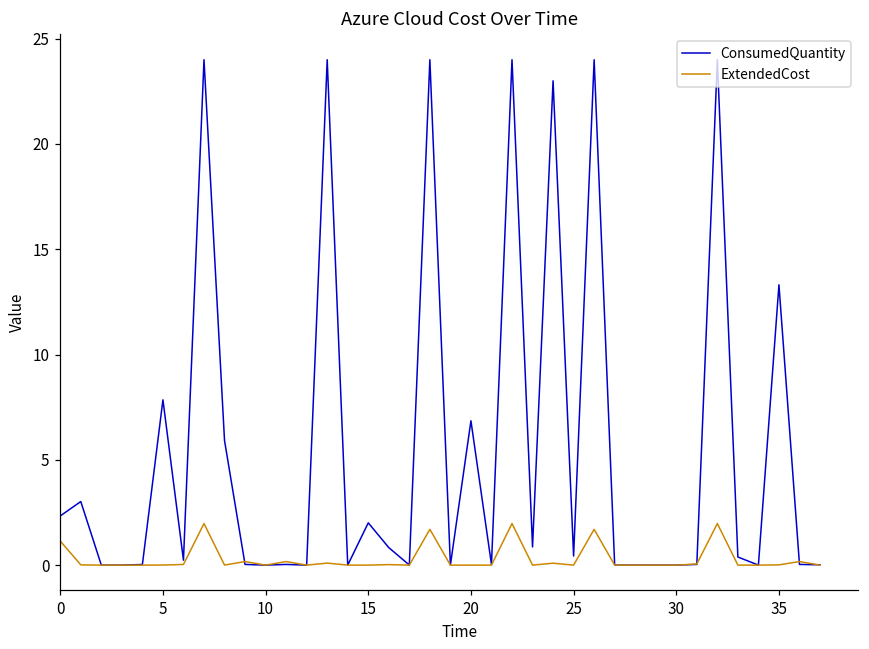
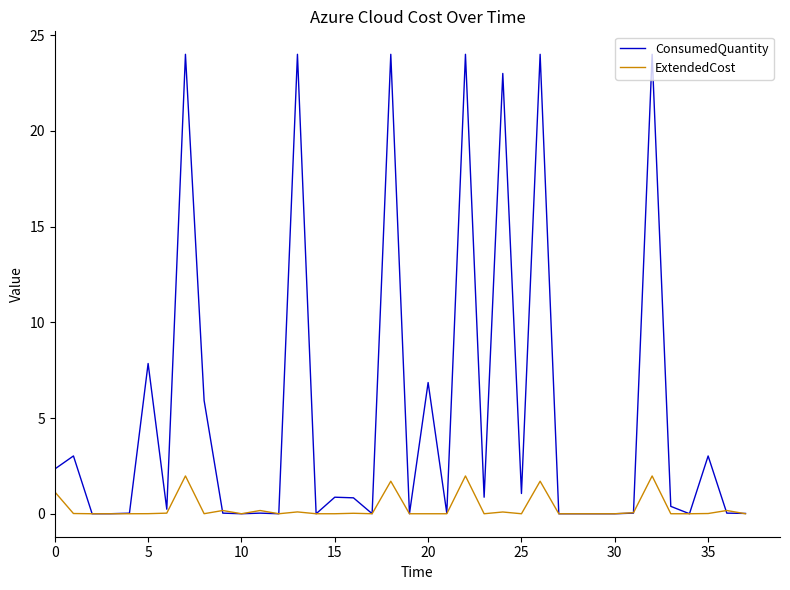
  {
    "ConsumedQuantity": {
      "0": 2.3,
      "5": 7.8,
-     "15": 2.0,
+     "15": 0.9,
      "20": 6.9,
-     "25": 0.4,
-     "35": 13.3
+     "25": 1.1,
+     "35": 3.0
    },
    "ExtendedCost": {
      "0": 1.1,
      "5": 0.0,
      "15": 0.0,
      "20": 0.0,
      "25": 0.0,
      "35": 0.0
    }
  }
